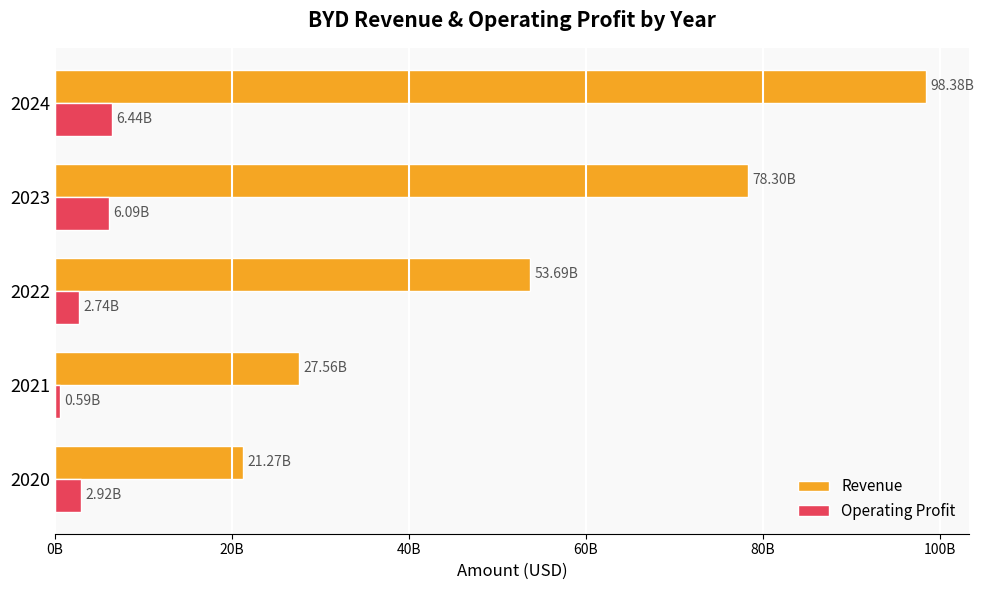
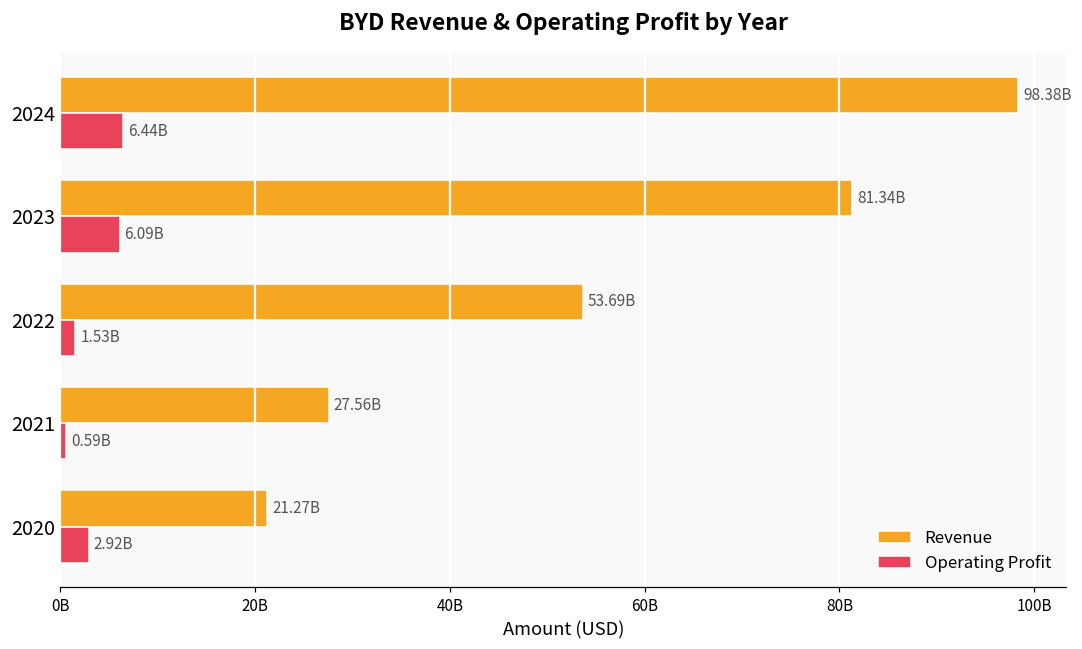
  {
    "Revenue": {
      "2024": "98.38B",
-     "2023": "78.30B",
+     "2023": "81.34B",
      "2022": "53.69B",
      "2021": "27.56B",
      "2020": "21.27B"
    },
    "Operating Profit": {
      "2024": "6.44B",
      "2023": "6.09B",
-     "2022": "2.74B",
+     "2022": "1.53B",
      "2021": "0.59B",
      "2020": "2.92B"
    }
  }
